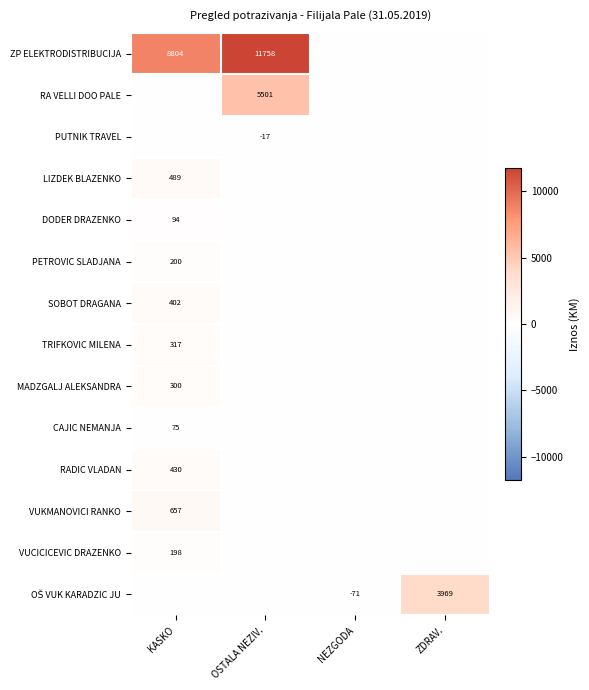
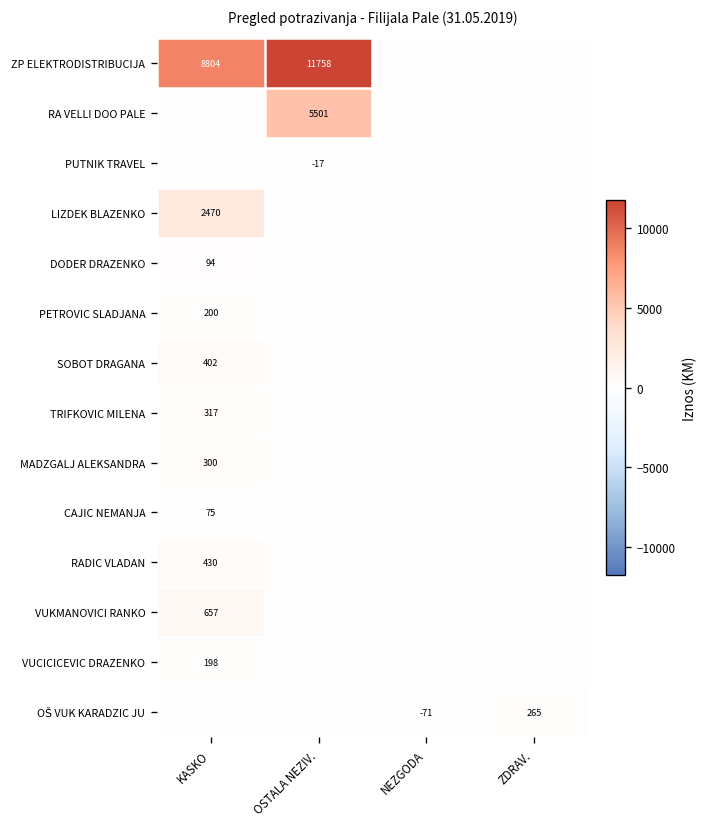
  {
    "ZP ELEKTRODISTRIBUCIJA": {
      "KASKO": 8804,
      "OSTALA NEZIV.": 11758
    },
    "RA VELLI DOO PALE": {
      "OSTALA NEZIV.": 5501
    },
    "PUTNIK TRAVEL": {
      "OSTALA NEZIV.": -17
    },
    "LIZDEK BLAZENKO": {
-     "KASKO": 489
+     "KASKO": 2470
    },
    "DODER DRAZENKO": {
      "KASKO": 94
    },
    "PETROVIC SLADJANA": {
      "KASKO": 200
    },
    "SOBOT DRAGANA": {
      "KASKO": 402
    },
    "TRIFKOVIC MILENA": {
      "KASKO": 317
    },
    "MADZGALJ ALEKSANDRA": {
      "KASKO": 300
    },
    "CAJIC NEMANJA": {
      "KASKO": 75
    },
    "RADIC VLADAN": {
      "KASKO": 430
    },
    "VUKMANOVICI RANKO": {
      "KASKO": 657
    },
    "VUCICICEVIC DRAZENKO": {
      "KASKO": 198
    },
    "OŠ VUK KARADZIC JU": {
      "NEZGODA": -71,
-     "ZDRAV.": 3969
+     "ZDRAV.": 265
    }
  }
